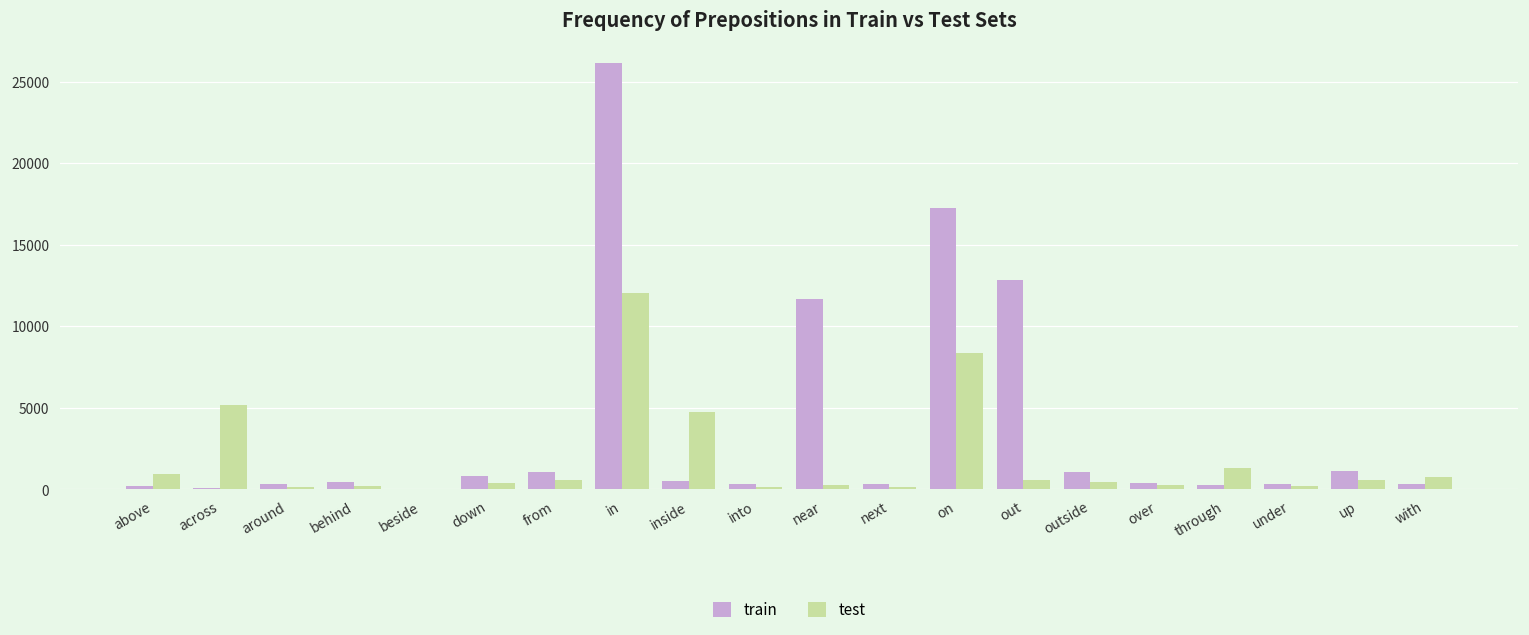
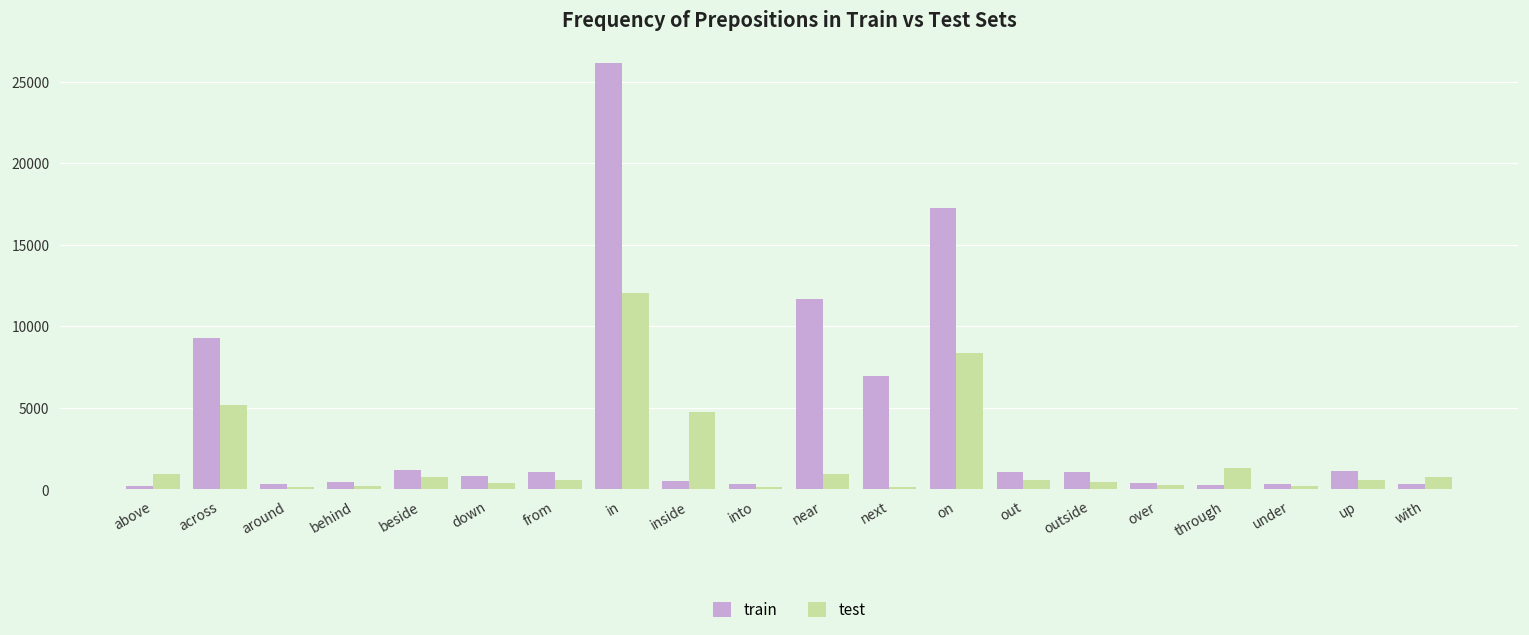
  {
    "train": {
      "above": 200,
-     "across": 100,
+     "across": 9300,
      "around": 300,
      "behind": 500,
-     "beside": 100,
+     "beside": 1200,
      "down": 800,
      "from": 1100,
      "in": 26100,
      "inside": 500,
      "into": 300,
      "near": 11700,
-     "next": 400,
+     "next": 7000,
      "on": 17300,
-     "out": 12900,
+     "out": 1100,
      "outside": 1000,
      "over": 400,
      "through": 300,
      "under": 300,
      "up": 1200,
      "with": 300
    },
    "test": {
      "above": 900,
      "across": 5200,
      "behind": 200,
-     "beside": 0,
+     "beside": 800,
      "down": 400,
      "from": 600,
      "in": 12100,
      "inside": 4800,
      "into": 200,
-     "near": 200,
+     "near": 1000,
      "on": 8400,
      "out": 600,
      "outside": 500,
      "over": 200,
      "through": 1300,
      "under": 200,
      "up": 600,
      "with": 800
    }
  }
